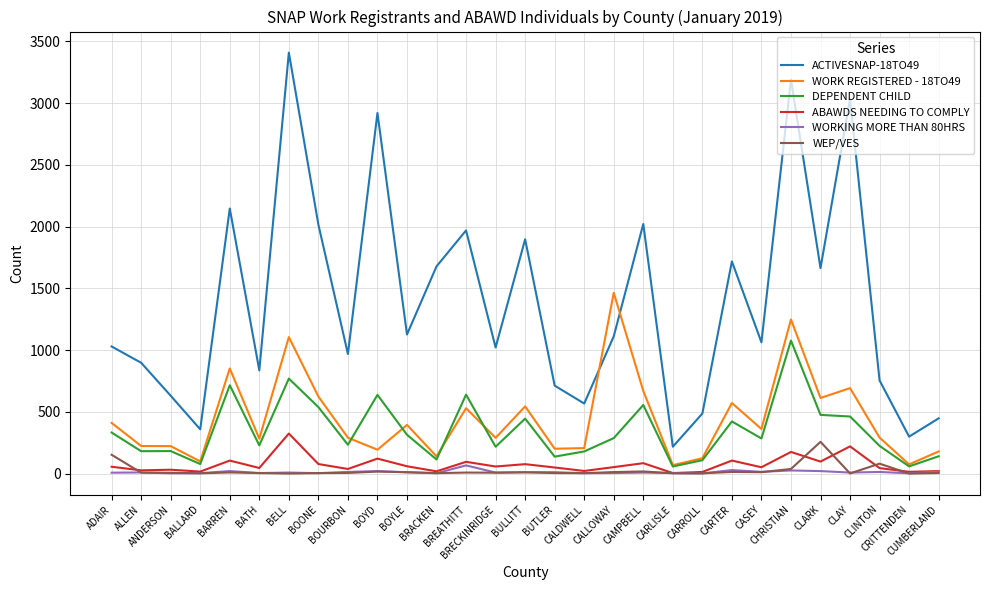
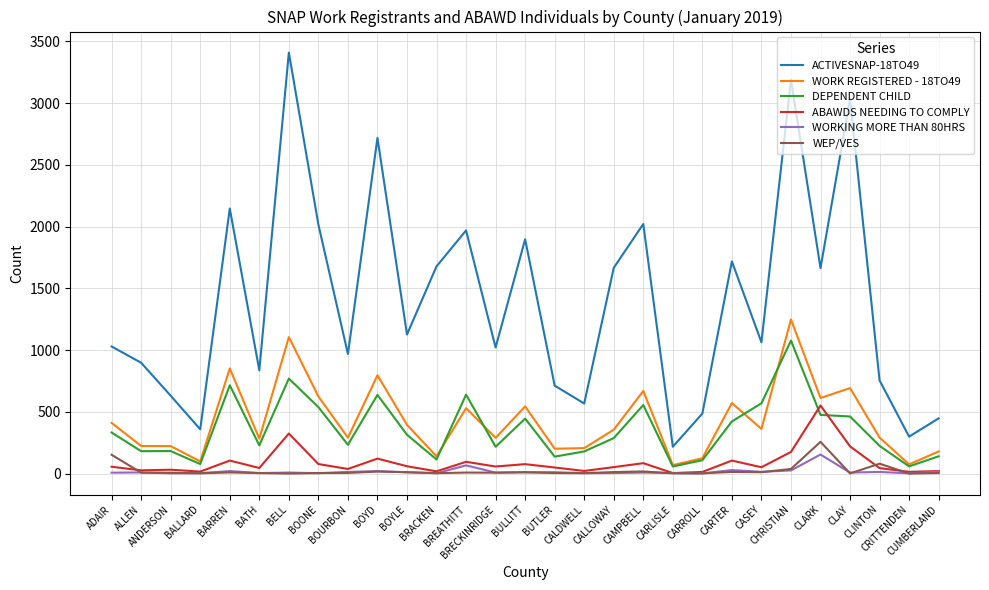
  {
    "ACTIVESNAP-18TO49": {
      "ADAIR": 1030,
      "ALLEN": 900,
      "ANDERSON": 630,
      "BALLARD": 360,
      "BARREN": 2150,
      "BATH": 840,
      "BELL": 3410,
      "BOONE": 2020,
      "BOURBON": 970,
-     "BOYD": 2920,
+     "BOYD": 2720,
      "BOYLE": 1130,
      "BRACKEN": 1680,
      "BREATHITT": 1970,
      "BRECKINRIDGE": 1020,
      "BULLITT": 1900,
      "BUTLER": 710,
      "CALDWELL": 570,
-     "CALLOWAY": 1110,
+     "CALLOWAY": 1670,
      "CAMPBELL": 2020,
      "CARLISLE": 220,
      "CARROLL": 490,
      "CARTER": 1720,
      "CASEY": 1060,
      "CLARK": 1660,
      "CLINTON": 750,
      "CRITTENDEN": 300,
      "CUMBERLAND": 450
    },
    "WORK REGISTERED - 18TO49": {
      "ADAIR": 410,
      "ALLEN": 220,
      "ANDERSON": 220,
      "BALLARD": 100,
      "BARREN": 850,
      "BATH": 280,
      "BELL": 1110,
      "BOONE": 620,
      "BOURBON": 290,
-     "BOYD": 190,
+     "BOYD": 800,
      "BOYLE": 390,
      "BRACKEN": 140,
      "BREATHITT": 530,
      "BRECKINRIDGE": 290,
      "BULLITT": 540,
      "BUTLER": 200,
      "CALDWELL": 210,
-     "CALLOWAY": 1460,
+     "CALLOWAY": 360,
      "CAMPBELL": 670,
      "CARTER": 570,
      "CASEY": 360,
      "CHRISTIAN": 1250,
      "CLARK": 610,
      "CLAY": 690,
      "CLINTON": 290,
      "CUMBERLAND": 180
    },
    "DEPENDENT CHILD": {
      "ADAIR": 330,
      "ALLEN": 180,
      "ANDERSON": 180,
      "BALLARD": 80,
      "BARREN": 720,
      "BATH": 230,
      "BELL": 770,
      "BOONE": 540,
      "BOURBON": 230,
      "BOYD": 640,
      "BOYLE": 310,
      "BRACKEN": 110,
      "BREATHITT": 640,
      "BRECKINRIDGE": 220,
      "BULLITT": 450,
      "BUTLER": 140,
      "CALDWELL": 180,
      "CALLOWAY": 290,
      "CAMPBELL": 560,
      "CARTER": 420,
-     "CASEY": 280,
+     "CASEY": 570,
      "CHRISTIAN": 1080,
      "CLARK": 480,
      "CLAY": 460,
      "CLINTON": 220,
      "CUMBERLAND": 140
    },
    "ABAWDS NEEDING TO COMPLY": {
      "ADAIR": 60,
      "ANDERSON": 30,
      "BARREN": 110,
      "BATH": 50,
      "BELL": 320,
      "BOONE": 80,
      "BOURBON": 40,
      "BOYD": 120,
      "BOYLE": 60,
      "BREATHITT": 100,
      "BRECKINRIDGE": 60,
      "BULLITT": 80,
      "BUTLER": 50,
      "CALLOWAY": 50,
      "CAMPBELL": 80,
      "CARTER": 110,
      "CASEY": 50,
      "CHRISTIAN": 180,
-     "CLARK": 100,
+     "CLARK": 550,
      "CLAY": 220,
      "CLINTON": 40
    },
    "WORKING MORE THAN 80HRS": {
      "ADAIR": 10,
      "BREATHITT": 70,
-     "CLARK": 20,
+     "CLARK": 150,
      "CLINTON": 10
    },
    "WEP/VES": {
      "ADAIR": 150,
      "BREATHITT": 10,
      "CLARK": 260,
      "CLINTON": 80
    }
  }
